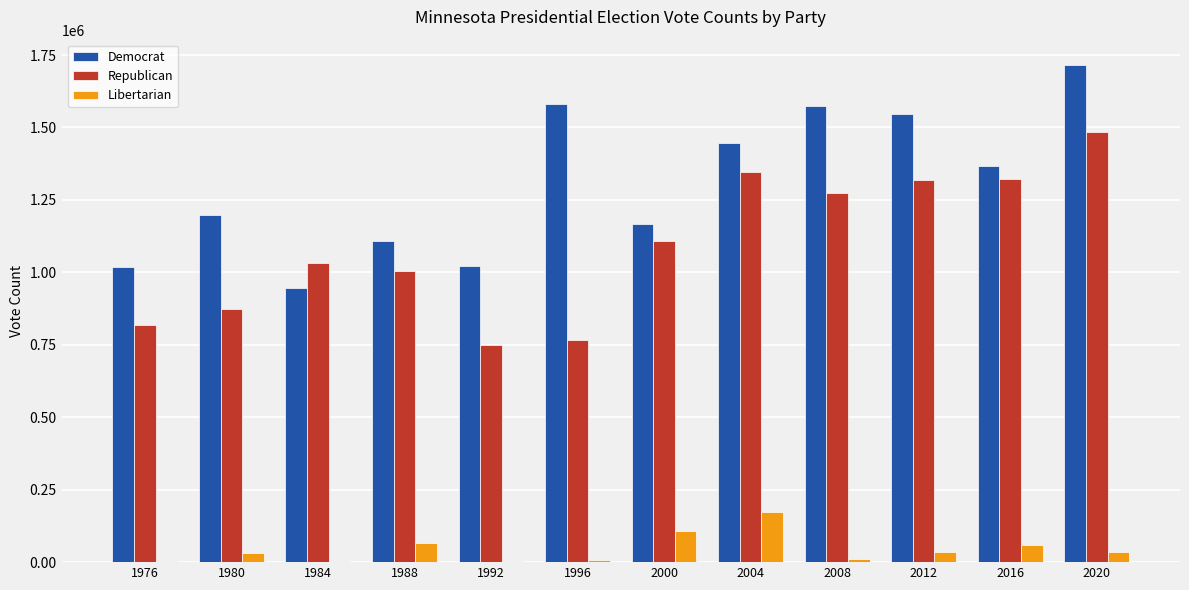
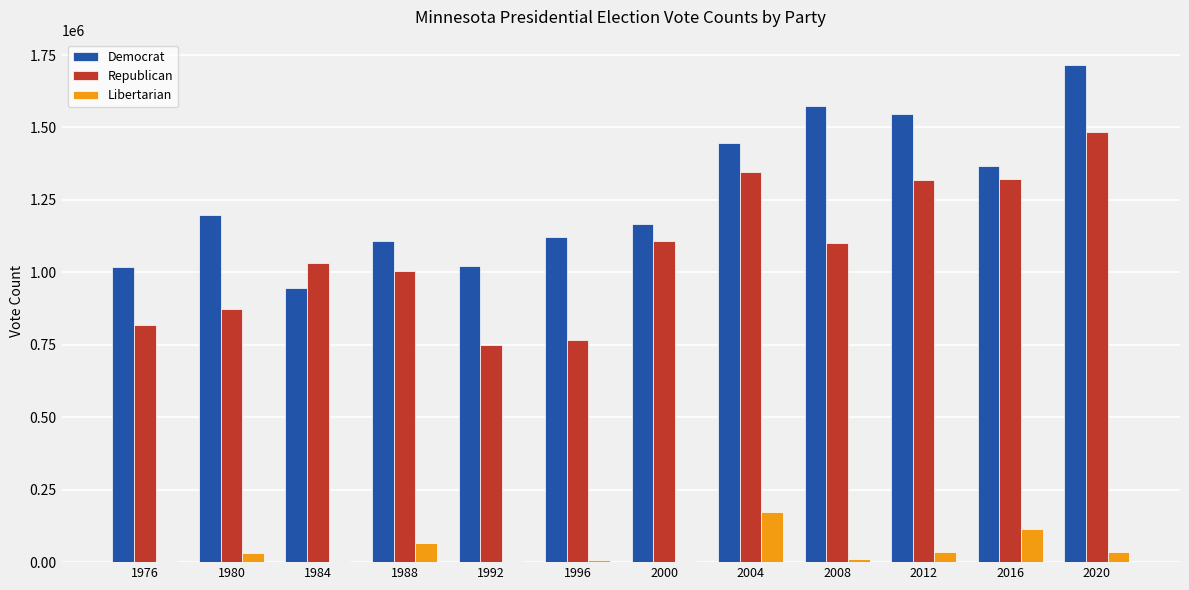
  {
    "Democrat": {
      "1976": 1020000,
      "1980": 1200000,
      "1984": 950000,
      "1988": 1110000,
      "1992": 1020000,
-     "1996": 1580000,
+     "1996": 1120000,
      "2000": 1170000,
      "2004": 1450000,
      "2008": 1570000,
      "2012": 1550000,
      "2016": 1370000,
      "2020": 1720000
    },
    "Republican": {
      "1976": 820000,
      "1980": 870000,
      "1984": 1030000,
      "1988": 1010000,
      "1992": 750000,
      "1996": 770000,
      "2000": 1110000,
      "2004": 1350000,
-     "2008": 1280000,
+     "2008": 1100000,
      "2012": 1320000,
      "2016": 1320000,
      "2020": 1480000
    },
    "Libertarian": {
      "1980": 30000,
      "1988": 70000,
-     "2000": 110000,
+     "2000": 10000,
      "2004": 170000,
      "2008": 10000,
      "2012": 40000,
-     "2016": 60000,
+     "2016": 110000,
      "2020": 30000
    }
  }
